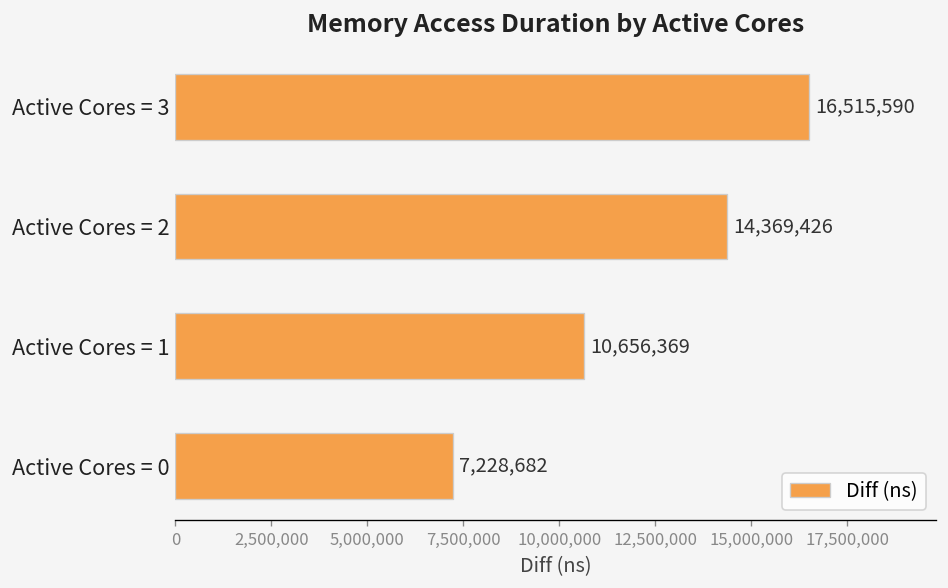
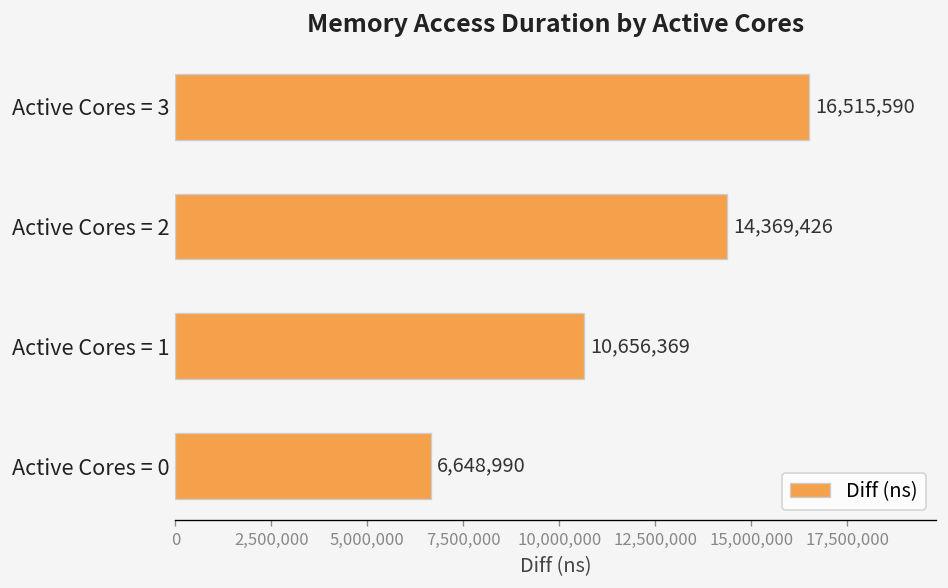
  {
    "Active Cores = 3": "16,515,590",
    "Active Cores = 2": "14,369,426",
    "Active Cores = 1": "10,656,369",
-   "Active Cores = 0": "7,228,682"
+   "Active Cores = 0": "6,648,990"
  }
